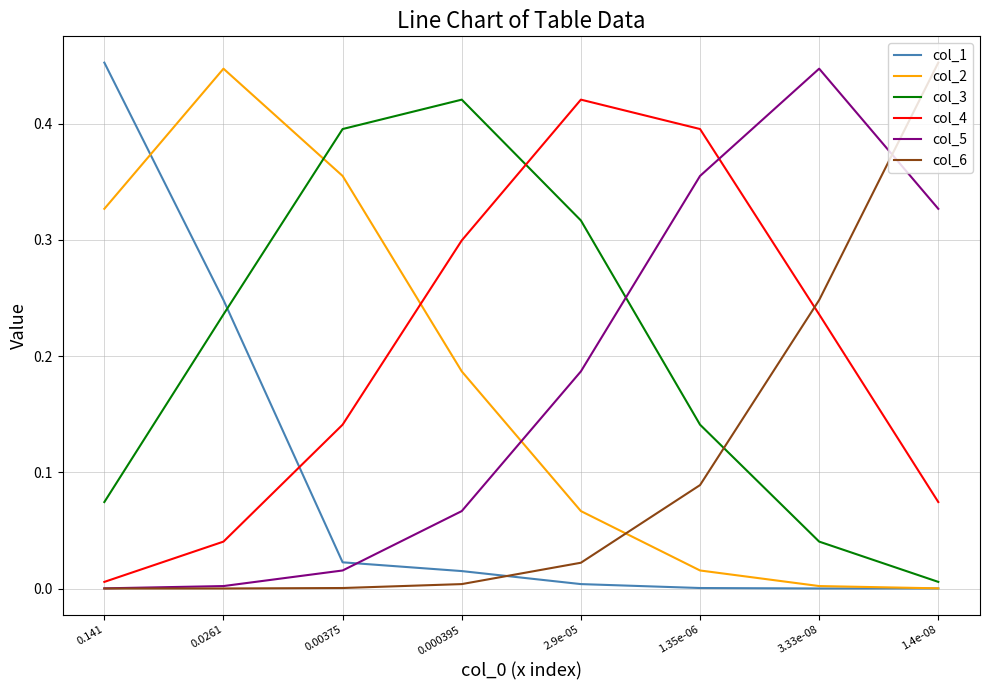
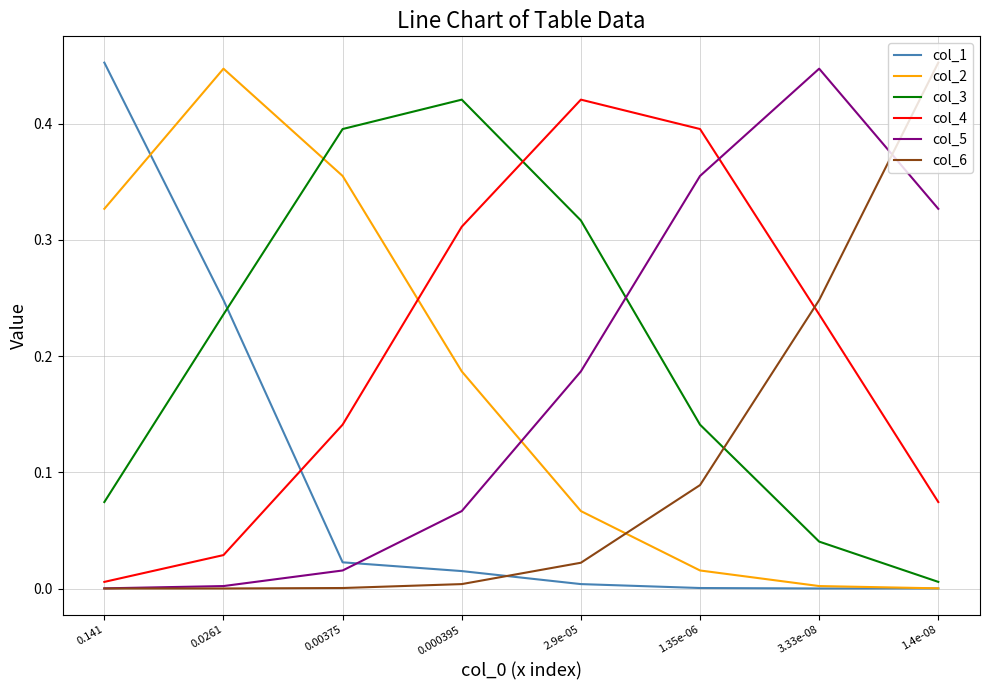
  {
    "col_1": {
      "0.141": 0.453,
      "0.0261": 0.248,
      "0.00375": 0.023,
      "0.000395": 0.015,
      "2.9e-05": 0.004,
      "1.35e-06": 0.000
    },
    "col_2": {
      "0.141": 0.327,
      "0.0261": 0.447,
      "0.00375": 0.355,
      "0.000395": 0.187,
      "2.9e-05": 0.067,
      "1.35e-06": 0.016
    },
    "col_3": {
      "0.141": 0.074,
      "0.0261": 0.236,
      "0.00375": 0.395,
      "0.000395": 0.421,
      "2.9e-05": 0.317,
      "1.35e-06": 0.141,
      "3.33e-08": 0.040,
      "1.4e-08": 0.006
    },
    "col_4": {
      "0.141": 0.006,
-     "0.0261": 0.040,
+     "0.0261": 0.029,
      "0.00375": 0.141,
-     "0.000395": 0.300,
+     "0.000395": 0.311,
      "2.9e-05": 0.421,
      "1.35e-06": 0.395,
      "3.33e-08": 0.236,
      "1.4e-08": 0.074
    },
    "col_5": {
      "0.00375": 0.016,
      "0.000395": 0.067,
      "2.9e-05": 0.187,
      "1.35e-06": 0.355,
      "3.33e-08": 0.447,
      "1.4e-08": 0.327
    },
    "col_6": {
      "0.00375": 0.000,
      "0.000395": 0.004,
      "2.9e-05": 0.022,
      "1.35e-06": 0.089,
      "3.33e-08": 0.248
    }
  }
